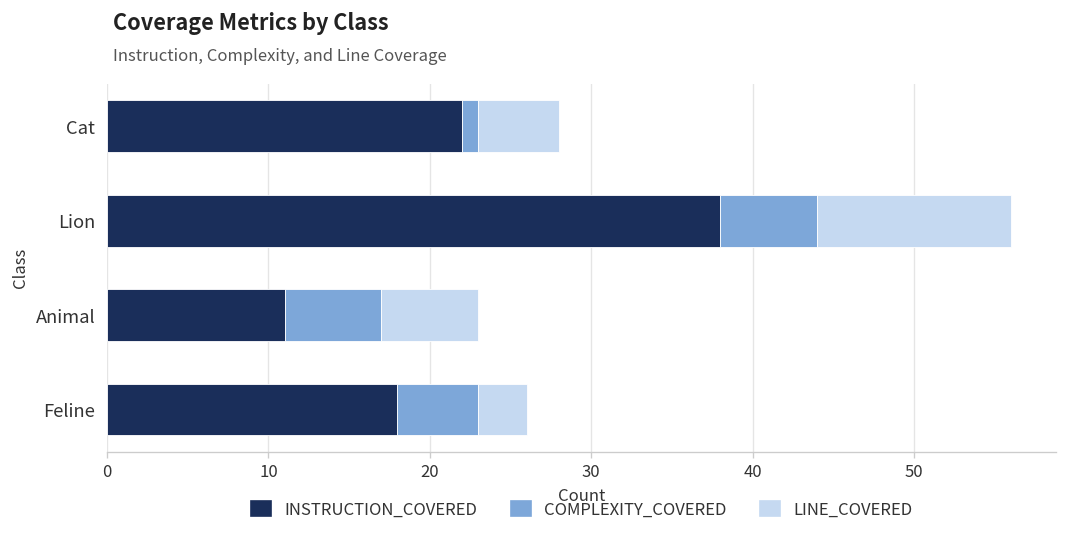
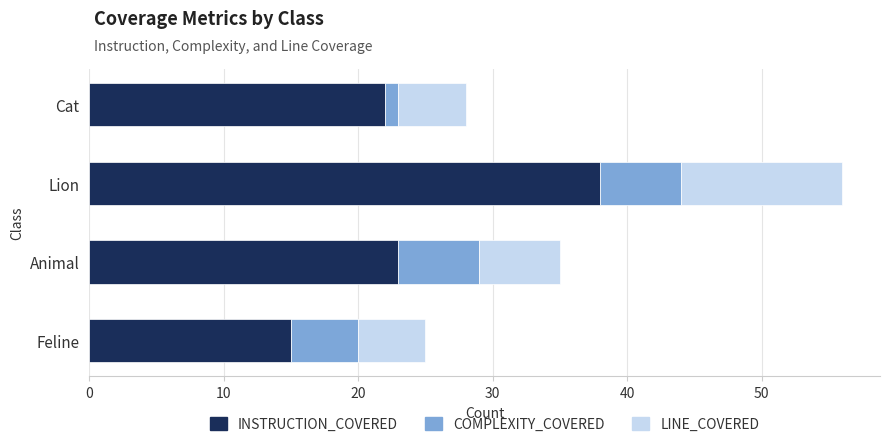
  {
    "INSTRUCTION_COVERED": {
      "Cat": 22,
      "Lion": 38,
-     "Animal": 11,
-     "Feline": 18
+     "Animal": 23,
+     "Feline": 15
    },
    "COMPLEXITY_COVERED": {
      "Cat": 1,
      "Lion": 6,
      "Animal": 6,
      "Feline": 5
    },
    "LINE_COVERED": {
      "Cat": 5,
      "Lion": 12,
      "Animal": 6,
-     "Feline": 3
+     "Feline": 5
    }
  }
